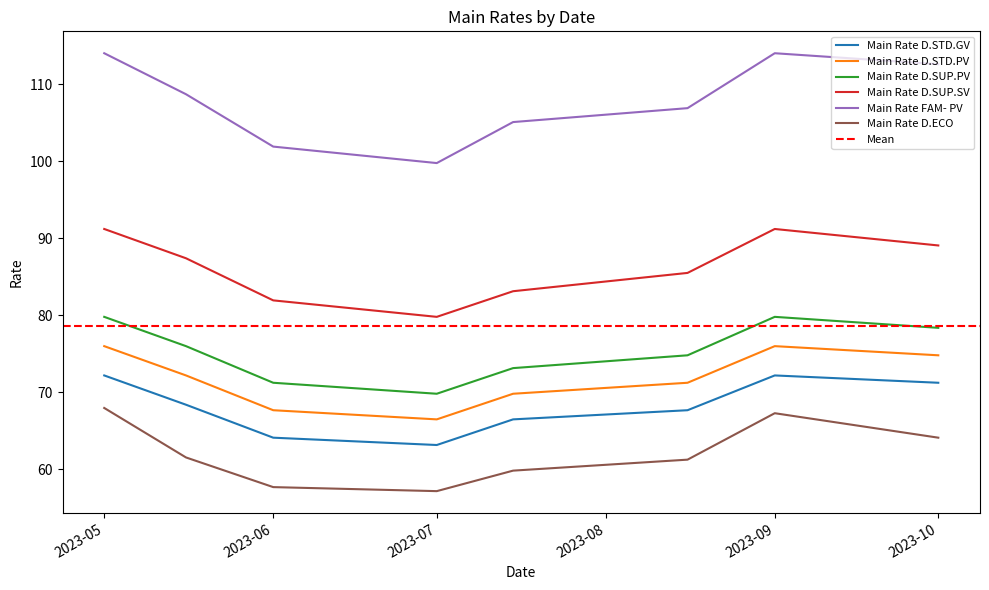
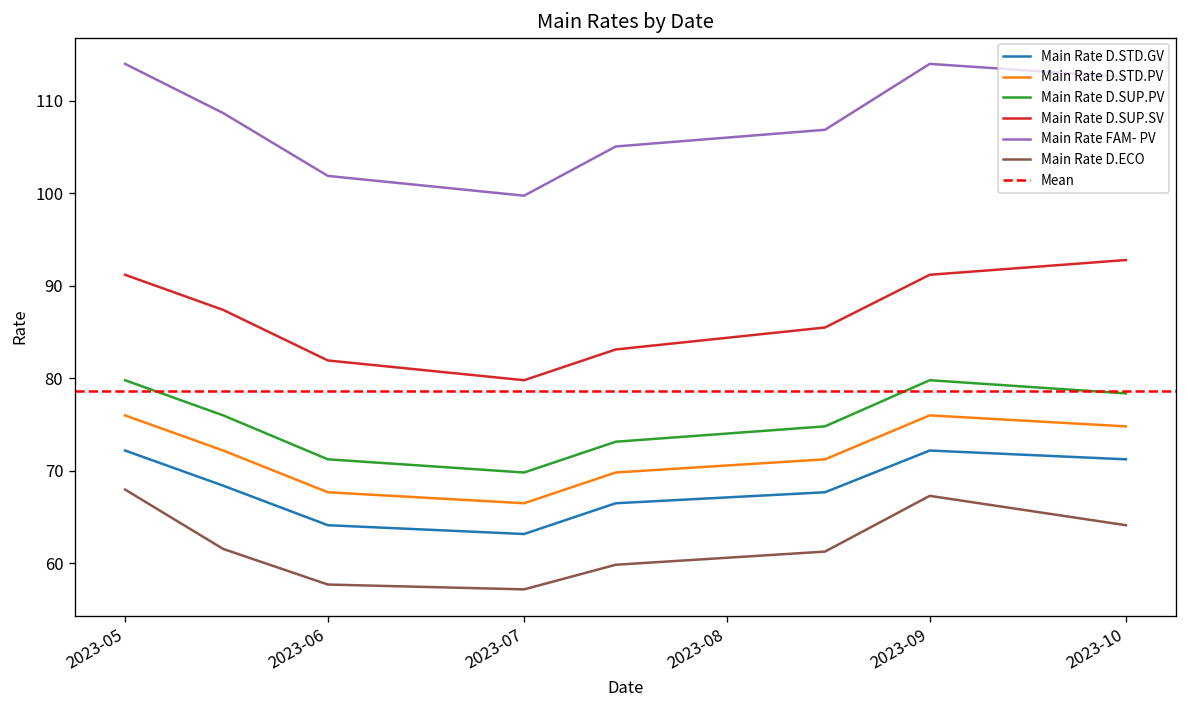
  {
    "Main Rate D.STD.GV": {
      "2023-05": 72,
      "2023-06": 64,
      "2023-07": 63,
      "2023-09": 72,
      "2023-10": 71
    },
    "Main Rate D.STD.PV": {
      "2023-05": 76,
      "2023-06": 68,
      "2023-07": 67,
      "2023-09": 76,
      "2023-10": 75
    },
    "Main Rate D.SUP.PV": {
      "2023-05": 80,
      "2023-06": 71,
      "2023-07": 70,
      "2023-09": 80,
      "2023-10": 78
    },
    "Main Rate D.SUP.SV": {
      "2023-05": 91,
      "2023-06": 82,
      "2023-07": 80,
      "2023-09": 91,
-     "2023-10": 89
+     "2023-10": 93
    },
    "Main Rate FAM- PV": {
      "2023-05": 114,
      "2023-06": 102,
      "2023-07": 100,
      "2023-09": 114
    },
    "Main Rate D.ECO": {
      "2023-05": 68,
      "2023-06": 58,
      "2023-07": 57,
      "2023-09": 67,
      "2023-10": 64
    }
  }
